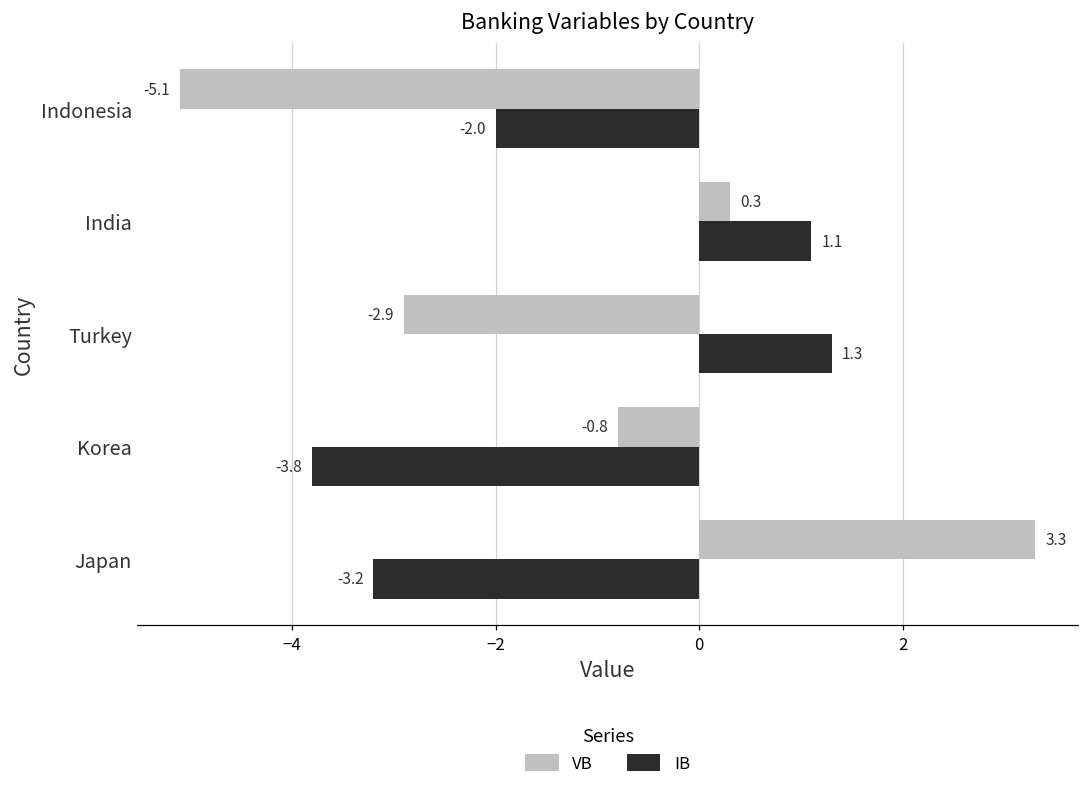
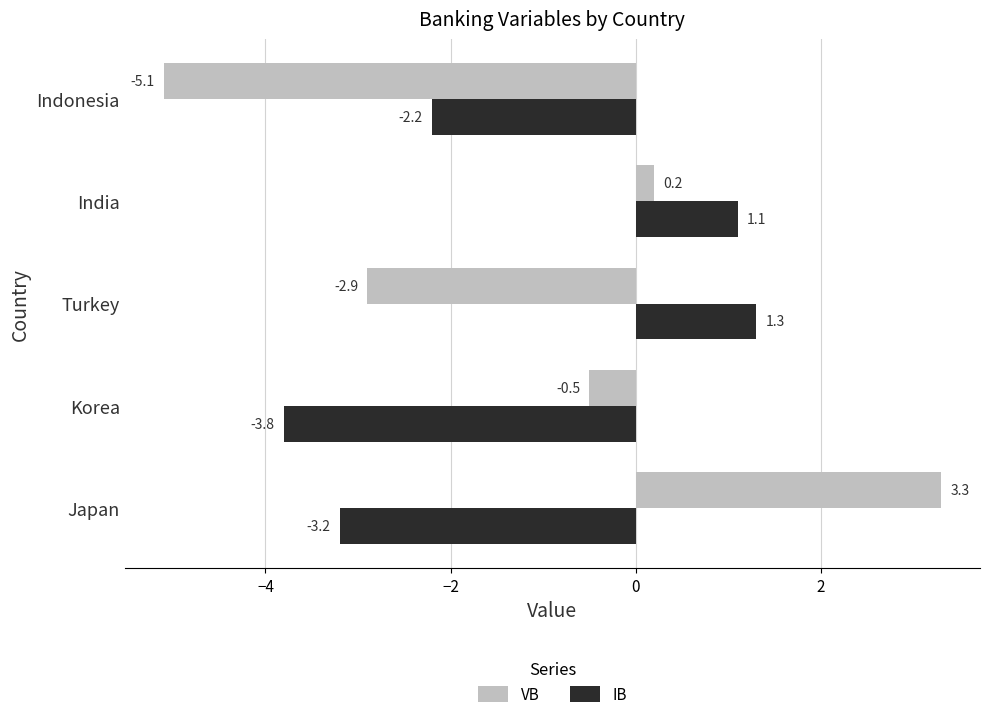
  {
    "VB": {
      "Indonesia": -5.1,
-     "India": 0.3,
+     "India": 0.2,
      "Turkey": -2.9,
-     "Korea": -0.8,
+     "Korea": -0.5,
      "Japan": 3.3
    },
    "IB": {
-     "Indonesia": -2.0,
+     "Indonesia": -2.2,
      "India": 1.1,
      "Turkey": 1.3,
      "Korea": -3.8,
      "Japan": -3.2
    }
  }
